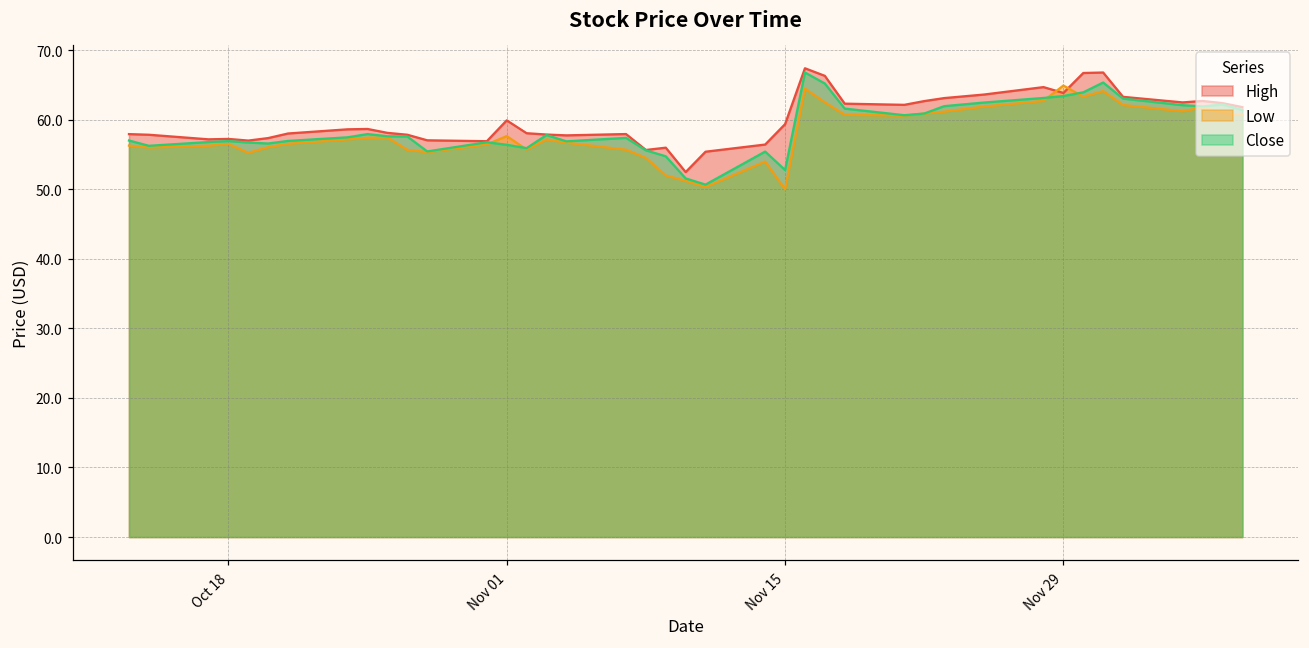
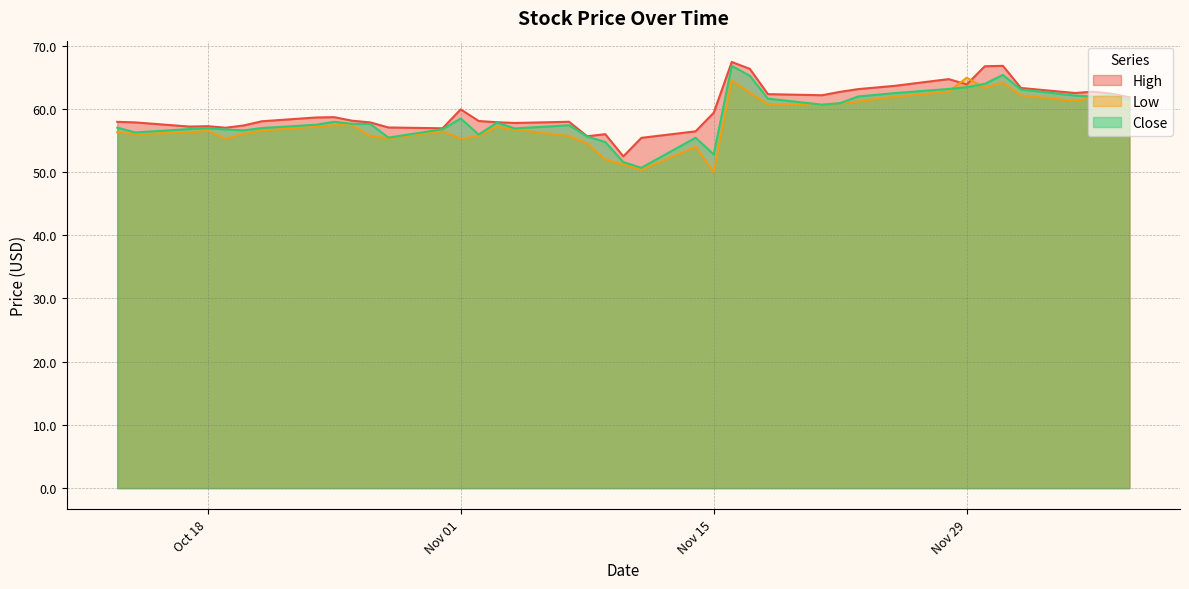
  {
    "High": {
      "Nov 01": 60,
      "Nov 15": 59,
      "Nov 29": 64
    },
    "Low": {
      "Oct 18": 57,
-     "Nov 01": 58,
+     "Nov 01": 55,
      "Nov 15": 50,
      "Nov 29": 65
    },
    "Close": {
-     "Nov 01": 56,
+     "Nov 01": 58,
      "Nov 15": 53,
      "Nov 29": 63
    }
  }
